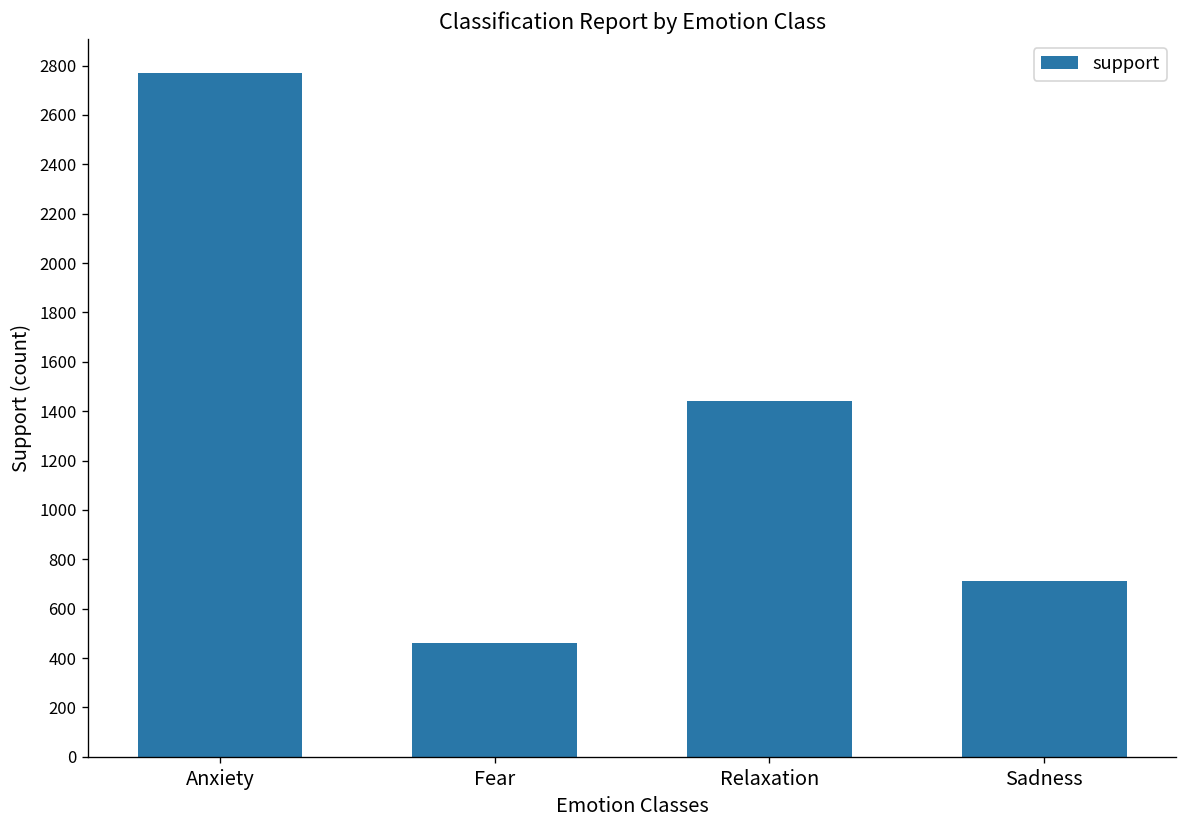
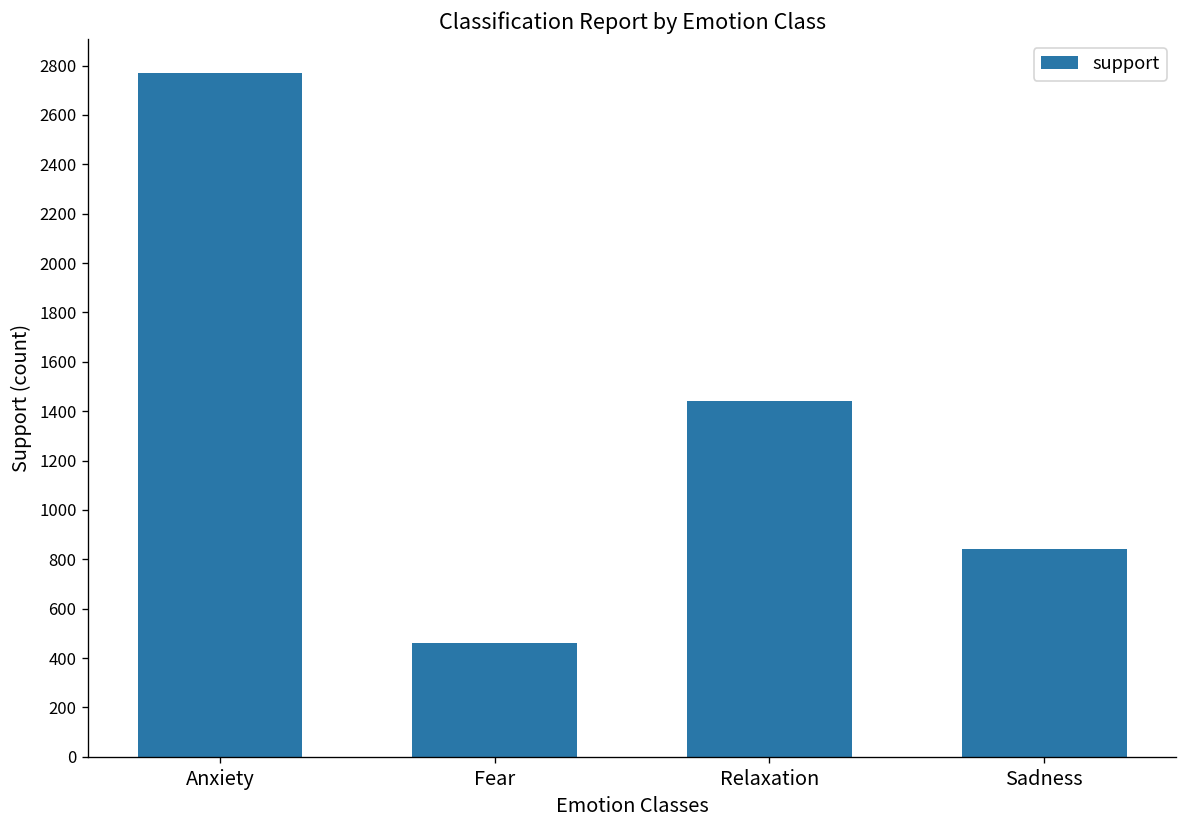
  {
    "Anxiety": 2770,
    "Fear": 460,
    "Relaxation": 1440,
-   "Sadness": 710
+   "Sadness": 840
  }
